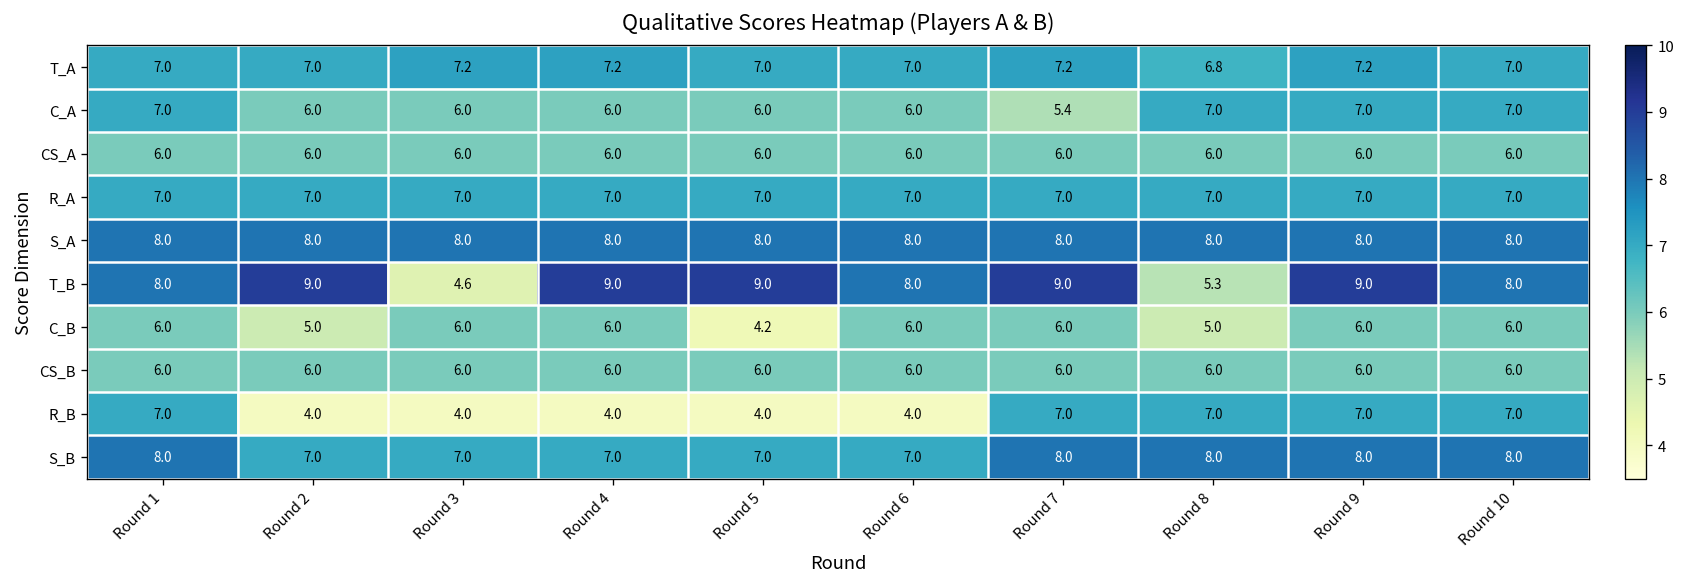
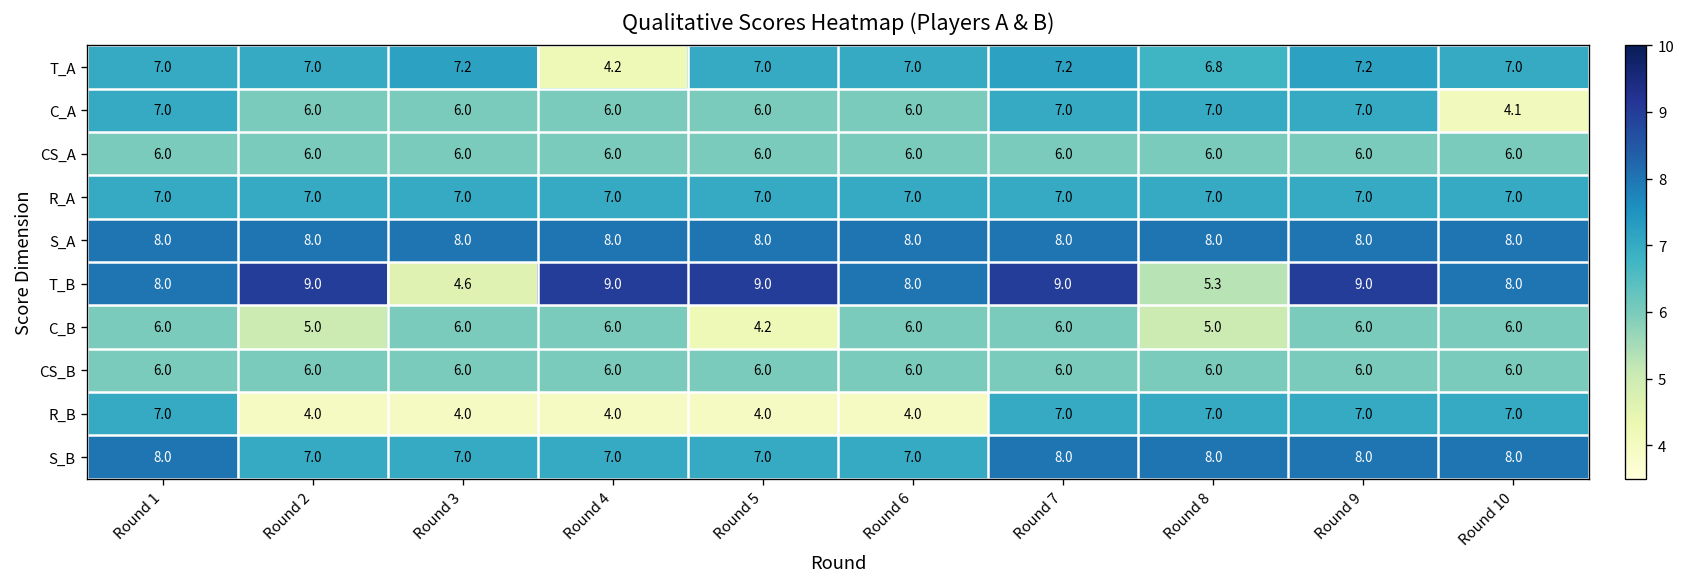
  {
    "T_A": {
      "Round 1": 7.0,
      "Round 2": 7.0,
      "Round 3": 7.2,
-     "Round 4": 7.2,
+     "Round 4": 4.2,
      "Round 5": 7.0,
      "Round 6": 7.0,
      "Round 7": 7.2,
      "Round 8": 6.8,
      "Round 9": 7.2,
      "Round 10": 7.0
    },
    "C_A": {
      "Round 1": 7.0,
      "Round 2": 6.0,
      "Round 3": 6.0,
      "Round 4": 6.0,
      "Round 5": 6.0,
      "Round 6": 6.0,
-     "Round 7": 5.4,
+     "Round 7": 7.0,
      "Round 8": 7.0,
      "Round 9": 7.0,
-     "Round 10": 7.0
+     "Round 10": 4.1
    },
    "CS_A": {
      "Round 1": 6.0,
      "Round 2": 6.0,
      "Round 3": 6.0,
      "Round 4": 6.0,
      "Round 5": 6.0,
      "Round 6": 6.0,
      "Round 7": 6.0,
      "Round 8": 6.0,
      "Round 9": 6.0,
      "Round 10": 6.0
    },
    "R_A": {
      "Round 1": 7.0,
      "Round 2": 7.0,
      "Round 3": 7.0,
      "Round 4": 7.0,
      "Round 5": 7.0,
      "Round 6": 7.0,
      "Round 7": 7.0,
      "Round 8": 7.0,
      "Round 9": 7.0,
      "Round 10": 7.0
    },
    "S_A": {
      "Round 1": 8.0,
      "Round 2": 8.0,
      "Round 3": 8.0,
      "Round 4": 8.0,
      "Round 5": 8.0,
      "Round 6": 8.0,
      "Round 7": 8.0,
      "Round 8": 8.0,
      "Round 9": 8.0,
      "Round 10": 8.0
    },
    "T_B": {
      "Round 1": 8.0,
      "Round 2": 9.0,
      "Round 3": 4.6,
      "Round 4": 9.0,
      "Round 5": 9.0,
      "Round 6": 8.0,
      "Round 7": 9.0,
      "Round 8": 5.3,
      "Round 9": 9.0,
      "Round 10": 8.0
    },
    "C_B": {
      "Round 1": 6.0,
      "Round 2": 5.0,
      "Round 3": 6.0,
      "Round 4": 6.0,
      "Round 5": 4.2,
      "Round 6": 6.0,
      "Round 7": 6.0,
      "Round 8": 5.0,
      "Round 9": 6.0,
      "Round 10": 6.0
    },
    "CS_B": {
      "Round 1": 6.0,
      "Round 2": 6.0,
      "Round 3": 6.0,
      "Round 4": 6.0,
      "Round 5": 6.0,
      "Round 6": 6.0,
      "Round 7": 6.0,
      "Round 8": 6.0,
      "Round 9": 6.0,
      "Round 10": 6.0
    },
    "R_B": {
      "Round 1": 7.0,
      "Round 2": 4.0,
      "Round 3": 4.0,
      "Round 4": 4.0,
      "Round 5": 4.0,
      "Round 6": 4.0,
      "Round 7": 7.0,
      "Round 8": 7.0,
      "Round 9": 7.0,
      "Round 10": 7.0
    },
    "S_B": {
      "Round 1": 8.0,
      "Round 2": 7.0,
      "Round 3": 7.0,
      "Round 4": 7.0,
      "Round 5": 7.0,
      "Round 6": 7.0,
      "Round 7": 8.0,
      "Round 8": 8.0,
      "Round 9": 8.0,
      "Round 10": 8.0
    }
  }
